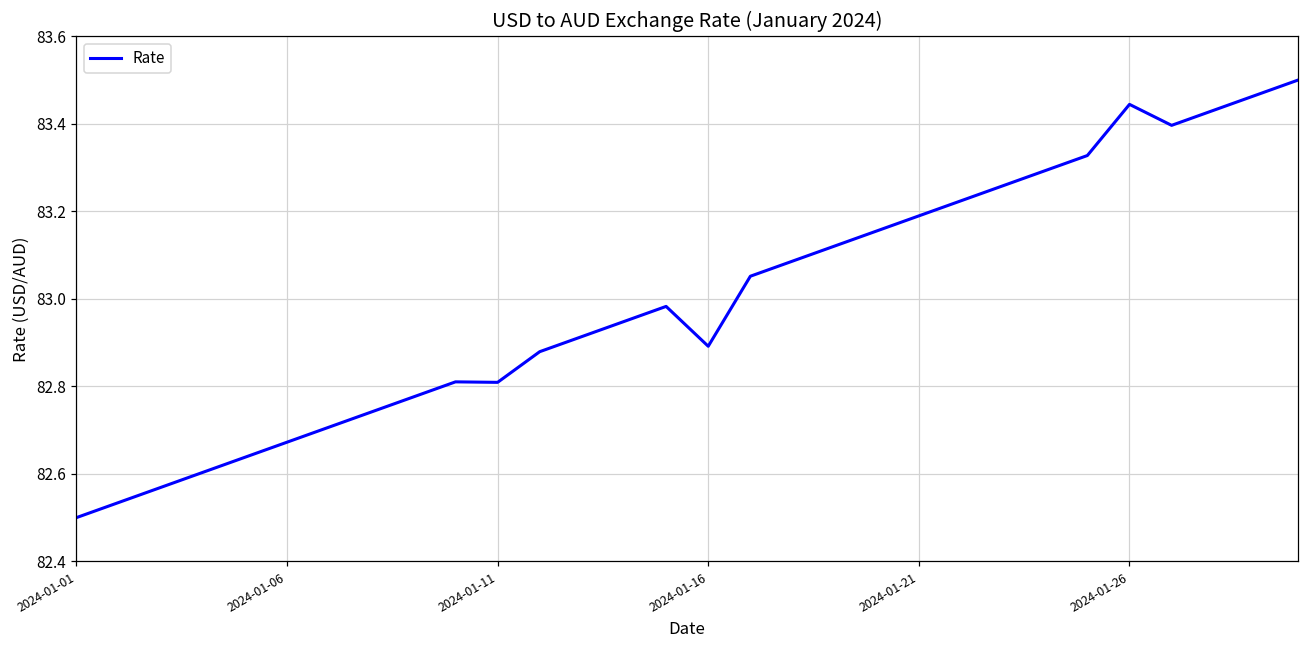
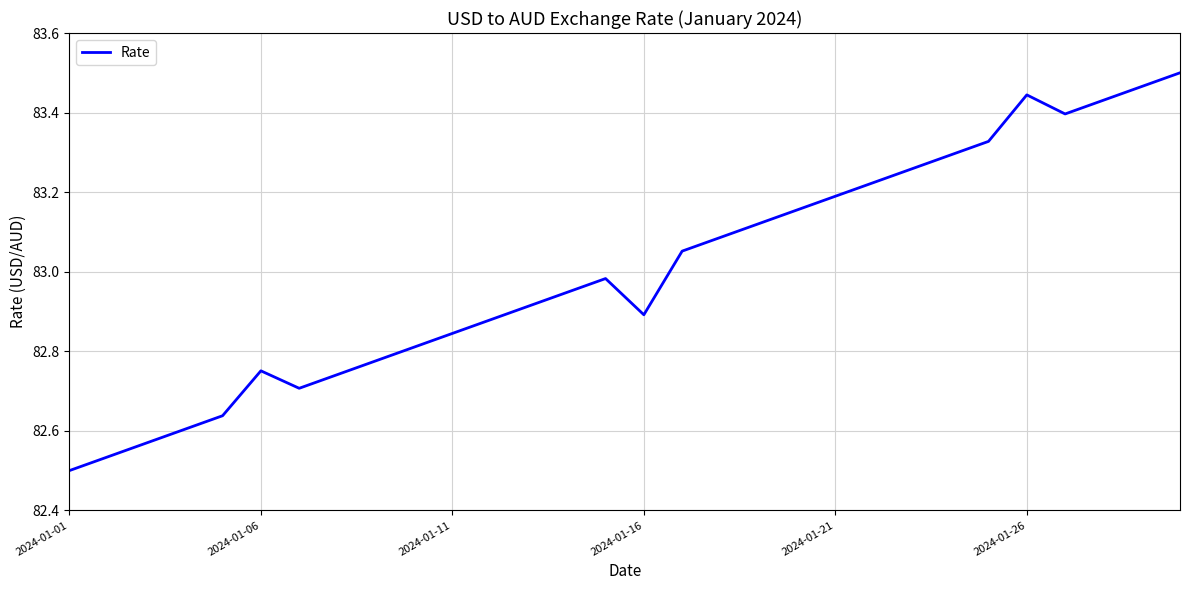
  {
    "2024-01-01": 82.50,
-   "2024-01-06": 82.67,
-   "2024-01-11": 82.81,
+   "2024-01-06": 82.75,
+   "2024-01-11": 82.84,
    "2024-01-16": 82.89,
    "2024-01-21": 83.19,
    "2024-01-26": 83.44
  }
